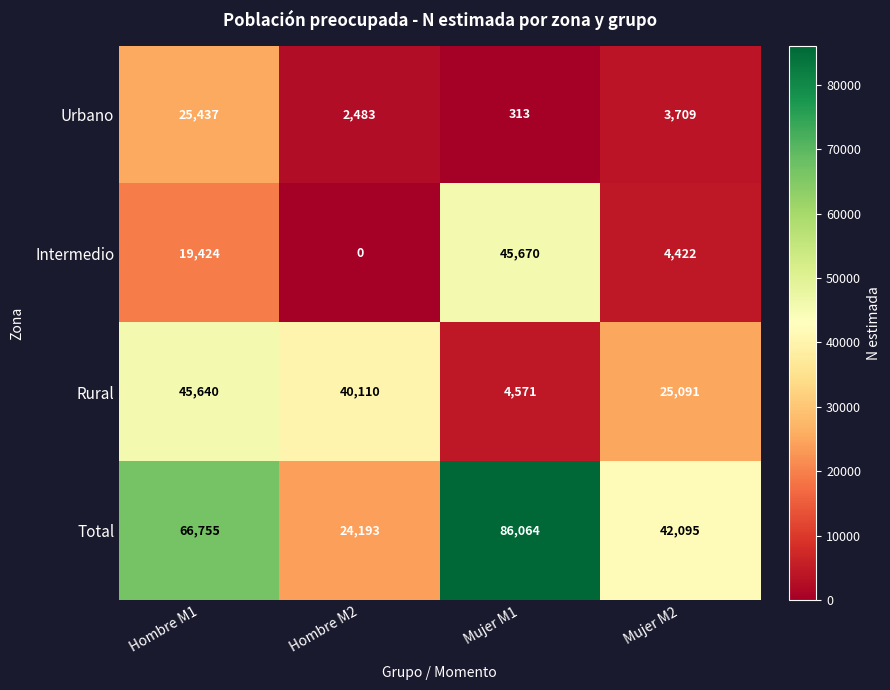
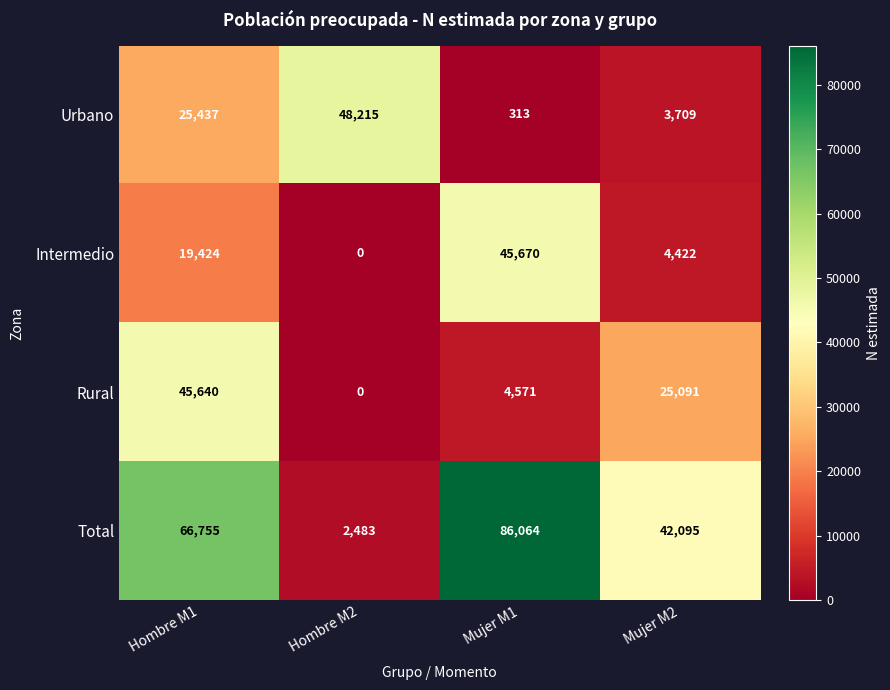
  {
    "Urbano": {
      "Hombre M1": "25,437",
-     "Hombre M2": "2,483",
+     "Hombre M2": "48,215",
      "Mujer M1": "313",
      "Mujer M2": "3,709"
    },
    "Intermedio": {
      "Hombre M1": "19,424",
      "Hombre M2": "0",
      "Mujer M1": "45,670",
      "Mujer M2": "4,422"
    },
    "Rural": {
      "Hombre M1": "45,640",
-     "Hombre M2": "40,110",
+     "Hombre M2": "0",
      "Mujer M1": "4,571",
      "Mujer M2": "25,091"
    },
    "Total": {
      "Hombre M1": "66,755",
-     "Hombre M2": "24,193",
+     "Hombre M2": "2,483",
      "Mujer M1": "86,064",
      "Mujer M2": "42,095"
    }
  }
